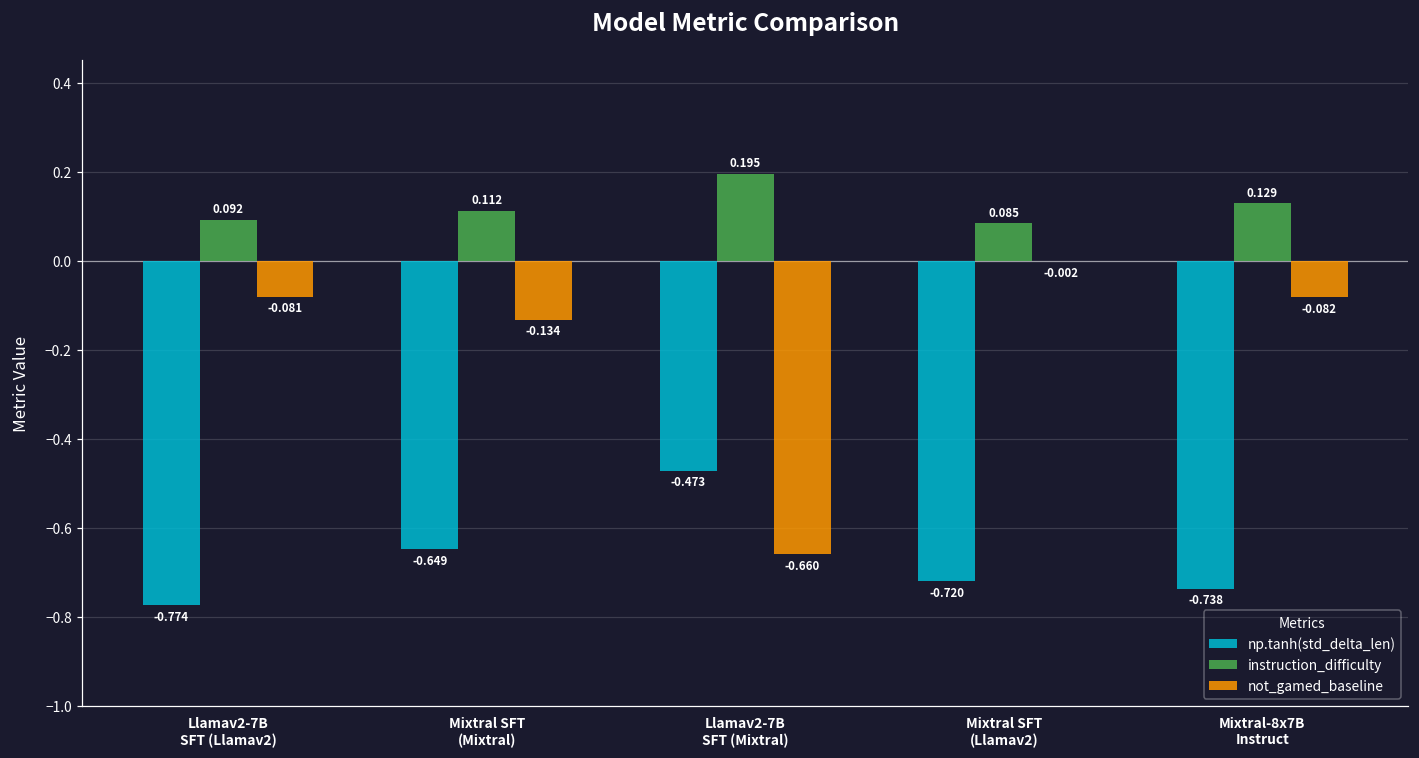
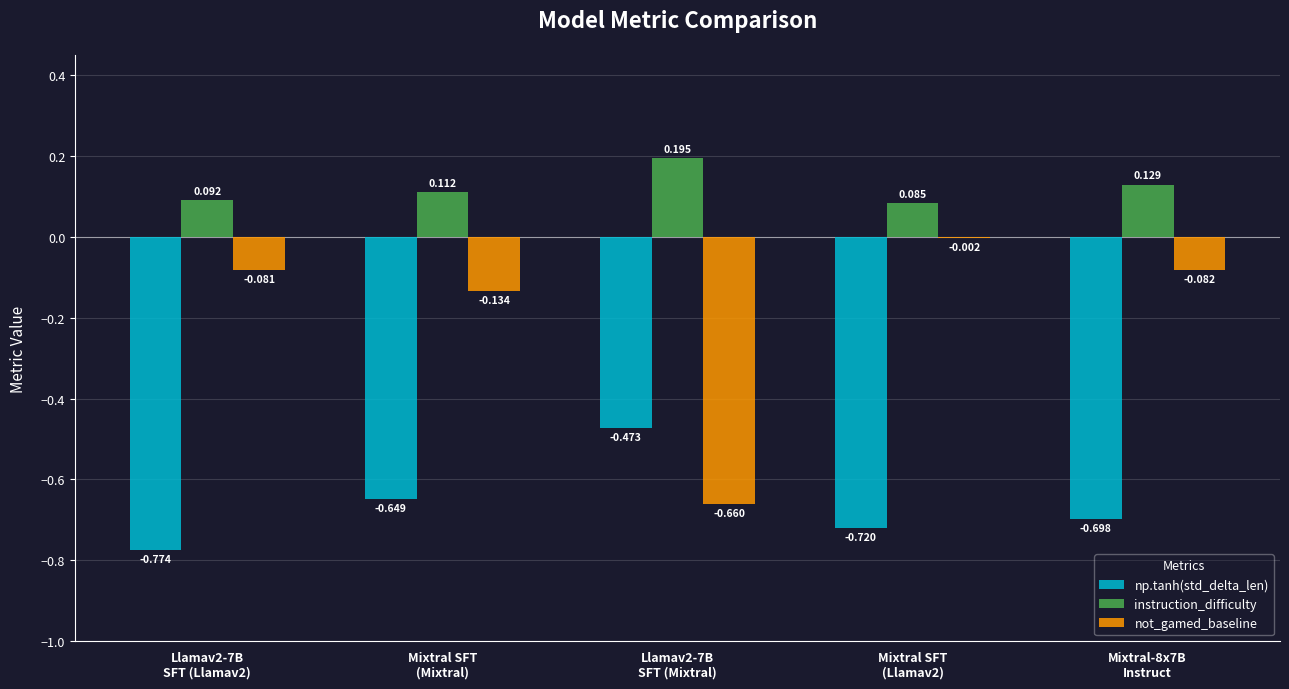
  {
    "np.tanh(std_delta_len)": {
      "Llamav2-7B SFT (Llamav2)": -0.774,
      "Mixtral SFT (Mixtral)": -0.649,
      "Llamav2-7B SFT (Mixtral)": -0.473,
      "Mixtral SFT (Llamav2)": -0.720,
-     "Mixtral-8x7B Instruct": -0.738
+     "Mixtral-8x7B Instruct": -0.698
    },
    "instruction_difficulty": {
      "Llamav2-7B SFT (Llamav2)": 0.092,
      "Mixtral SFT (Mixtral)": 0.112,
      "Llamav2-7B SFT (Mixtral)": 0.195,
      "Mixtral SFT (Llamav2)": 0.085,
      "Mixtral-8x7B Instruct": 0.129
    },
    "not_gamed_baseline": {
      "Llamav2-7B SFT (Llamav2)": -0.081,
      "Mixtral SFT (Mixtral)": -0.134,
      "Llamav2-7B SFT (Mixtral)": -0.660,
      "Mixtral SFT (Llamav2)": -0.002,
      "Mixtral-8x7B Instruct": -0.082
    }
  }
